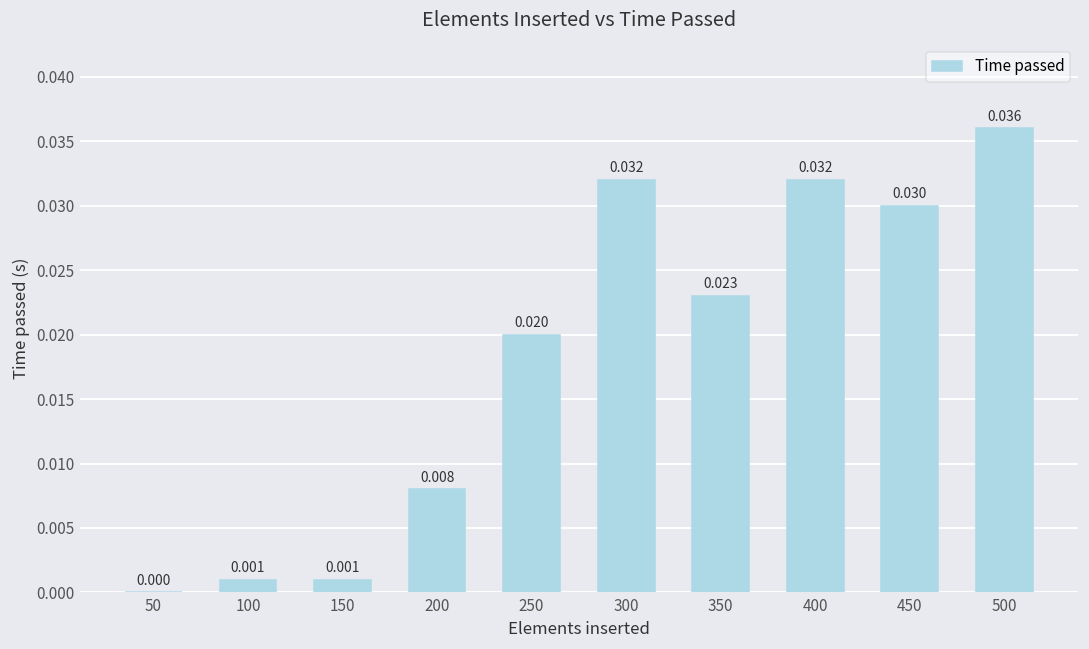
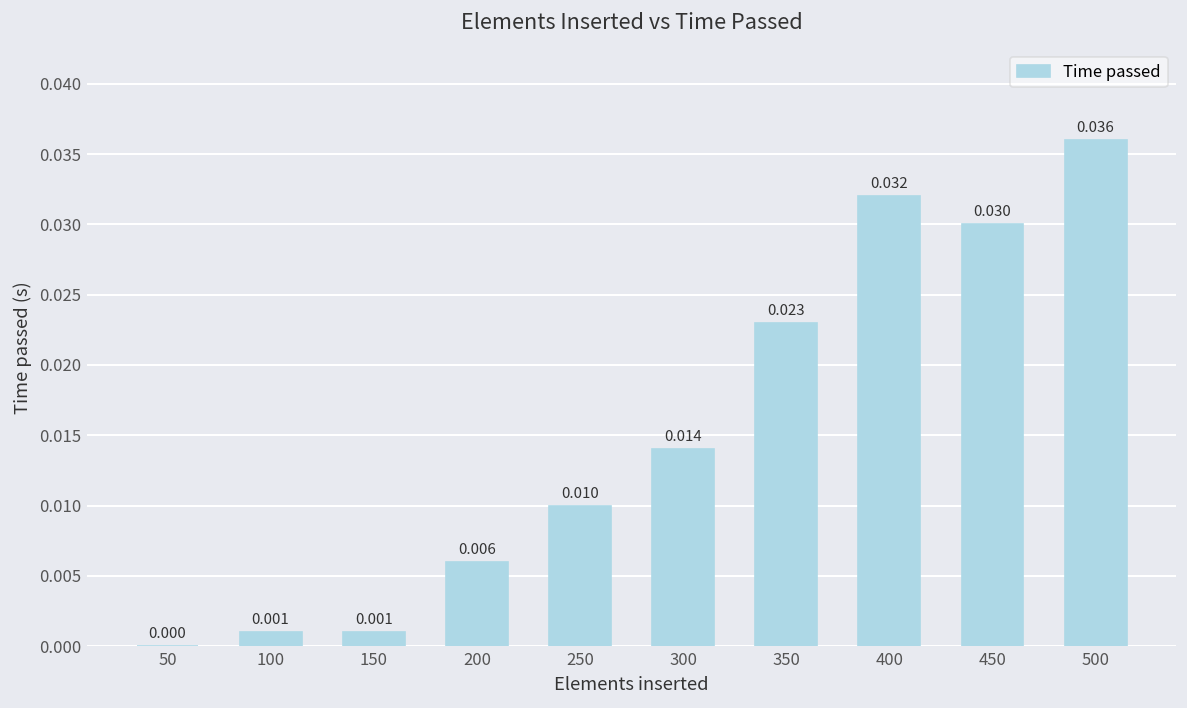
  {
    "50": 0.000,
    "100": 0.001,
    "150": 0.001,
-   "200": 0.008,
-   "250": 0.020,
-   "300": 0.032,
+   "200": 0.006,
+   "250": 0.010,
+   "300": 0.014,
    "350": 0.023,
    "400": 0.032,
    "450": 0.030,
    "500": 0.036
  }
